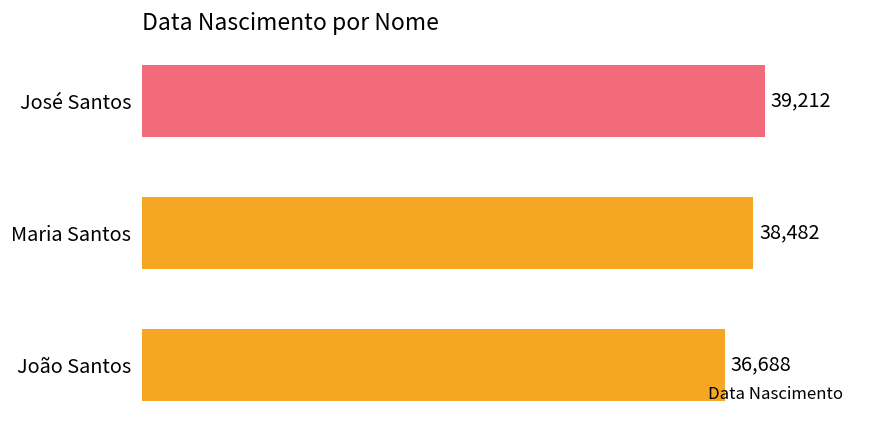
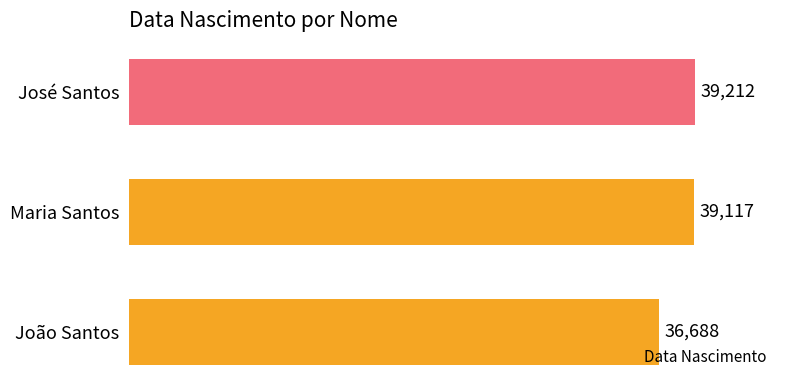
  {
    "José Santos": "39,212",
-   "Maria Santos": "38,482",
+   "Maria Santos": "39,117",
    "João Santos": "36,688"
  }
